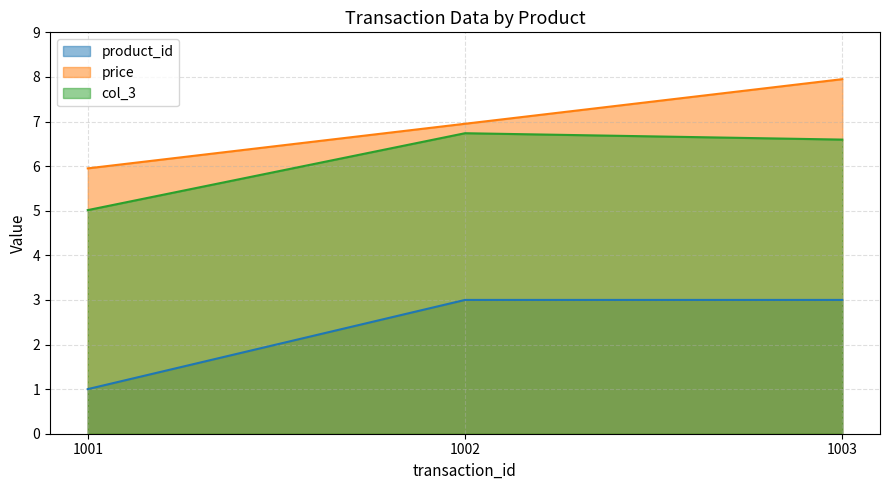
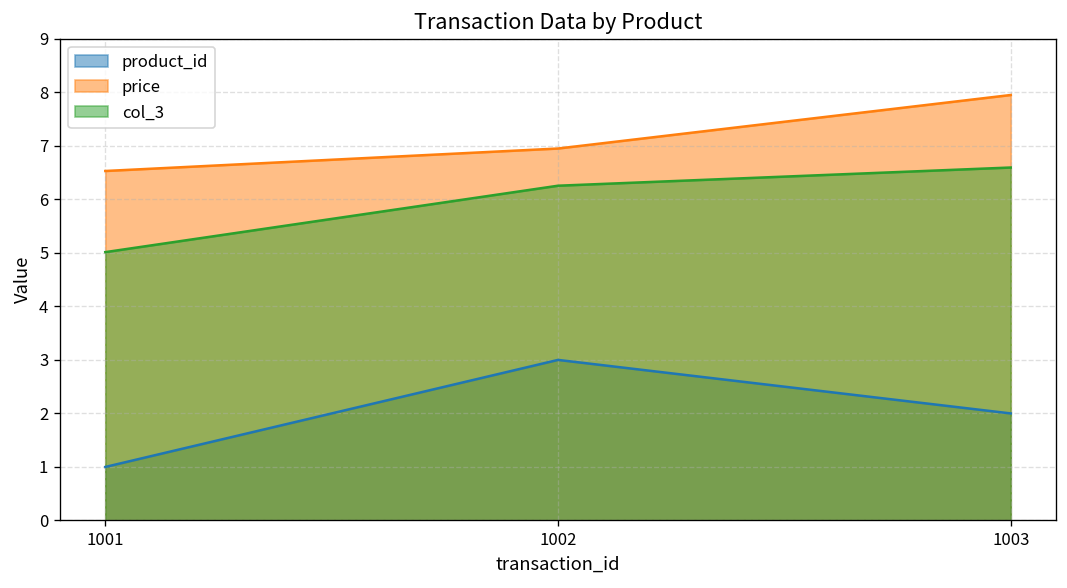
  {
    "product_id": {
      "1001": 1,
      "1002": 3,
-     "1003": 3
+     "1003": 2
    },
    "price": {
-     "1001": 6.0,
+     "1001": 6.5,
      "1002": 7.0,
      "1003": 8.0
    },
    "col_3": {
      "1001": 5.0,
-     "1002": 6.7,
+     "1002": 6.3,
      "1003": 6.6
    }
  }
